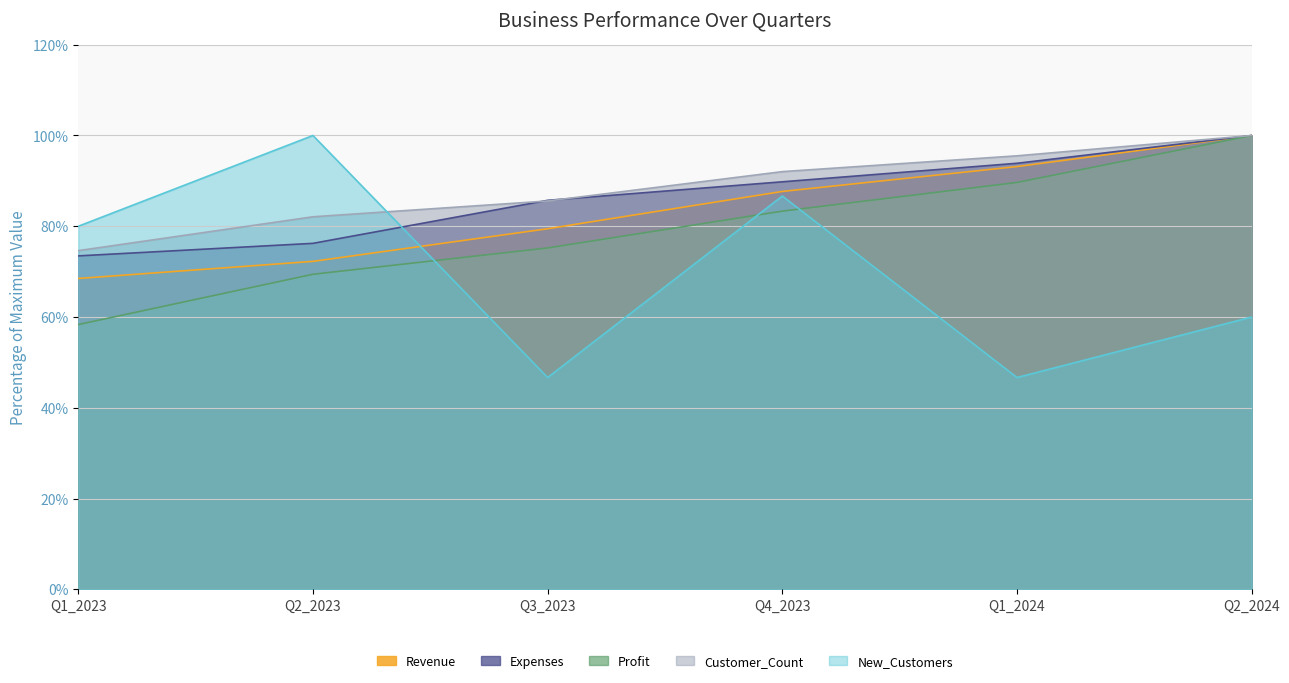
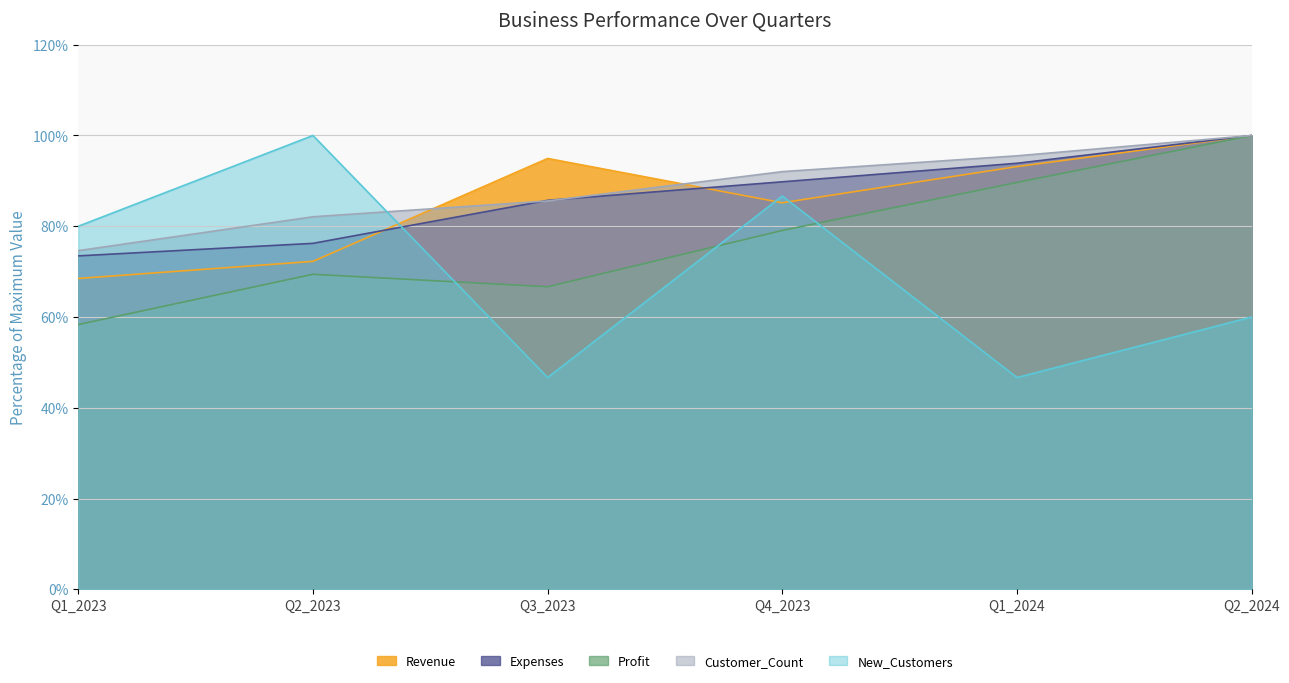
  {
    "Revenue": {
      "Q1_2023": "68%",
      "Q2_2023": "72%",
-     "Q3_2023": "79%",
-     "Q4_2023": "88%",
+     "Q3_2023": "95%",
+     "Q4_2023": "85%",
      "Q1_2024": "93%"
    },
    "Expenses": {
      "Q1_2023": "73%",
      "Q2_2023": "76%",
      "Q4_2023": "90%",
      "Q1_2024": "94%"
    },
    "Profit": {
      "Q1_2023": "58%",
      "Q2_2023": "69%",
-     "Q3_2023": "75%",
-     "Q4_2023": "83%",
+     "Q3_2023": "67%",
+     "Q4_2023": "79%",
      "Q1_2024": "90%"
    }
  }
